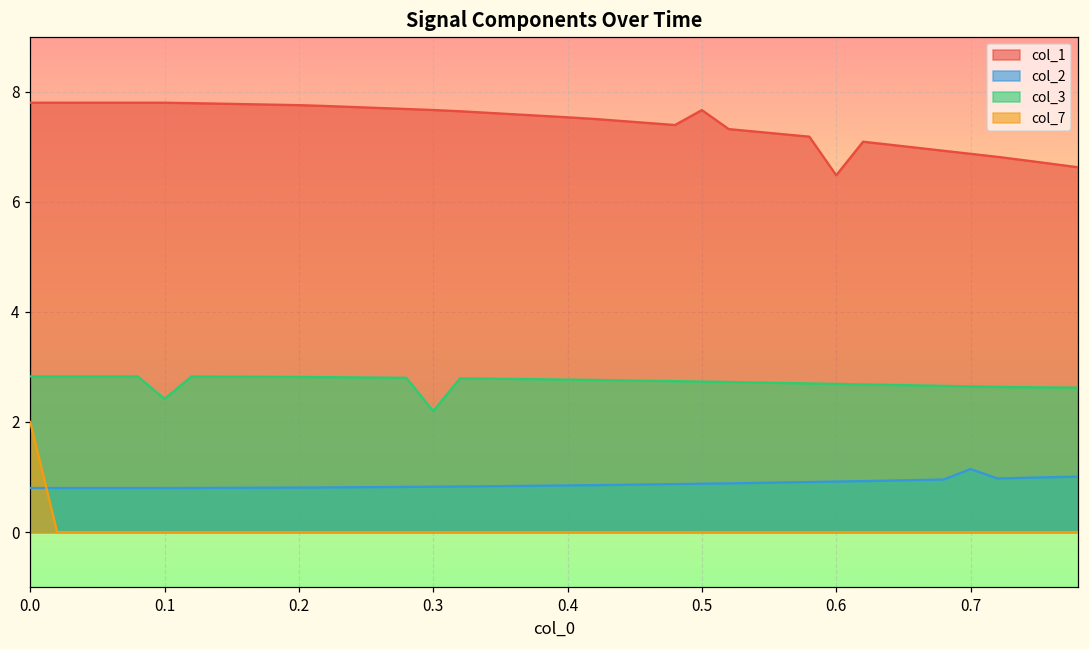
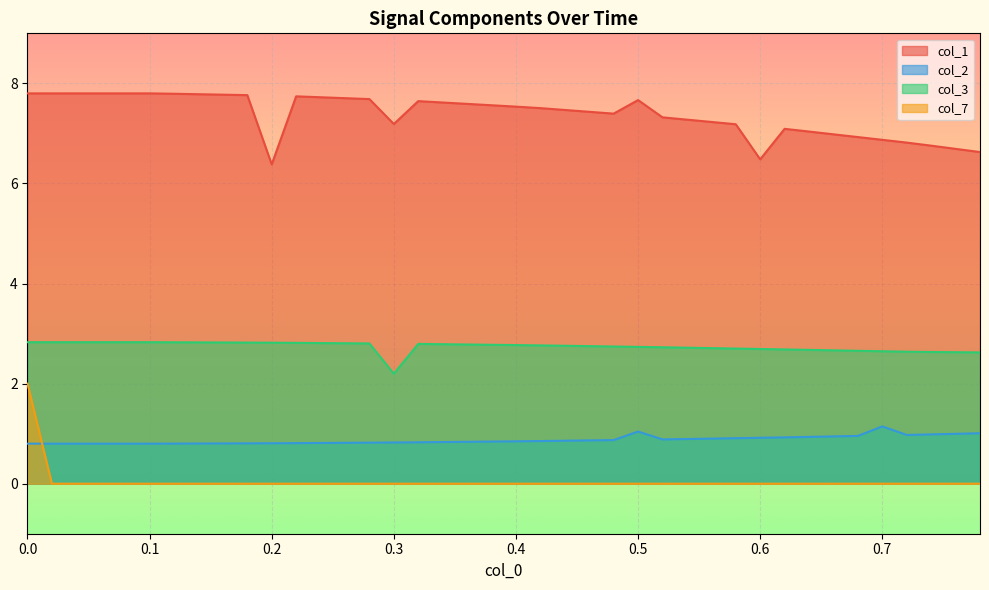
  {
    "col_1": {
      "0.0": 7.8,
      "0.1": 7.8,
-     "0.2": 7.8,
-     "0.3": 7.7,
+     "0.2": 6.4,
+     "0.3": 7.2,
      "0.4": 7.5,
      "0.5": 7.7,
      "0.6": 6.5,
      "0.7": 6.9
    },
    "col_2": {
      "0.0": 0.8,
      "0.1": 0.8,
      "0.2": 0.8,
      "0.3": 0.8,
      "0.4": 0.8,
-     "0.5": 0.9,
+     "0.5": 1.0,
      "0.6": 0.9,
      "0.7": 1.1
    },
    "col_3": {
      "0.0": 2.8,
-     "0.1": 2.4,
+     "0.1": 2.8,
      "0.2": 2.8,
      "0.3": 2.2,
      "0.4": 2.8,
      "0.5": 2.7,
      "0.6": 2.7,
      "0.7": 2.6
    },
    "col_7": {
      "0.0": 2.0,
      "0.1": 0.0,
      "0.2": 0.0,
      "0.3": 0.0,
      "0.4": 0.0,
      "0.5": 0.0,
      "0.6": 0.0,
      "0.7": 0.0
    }
  }
